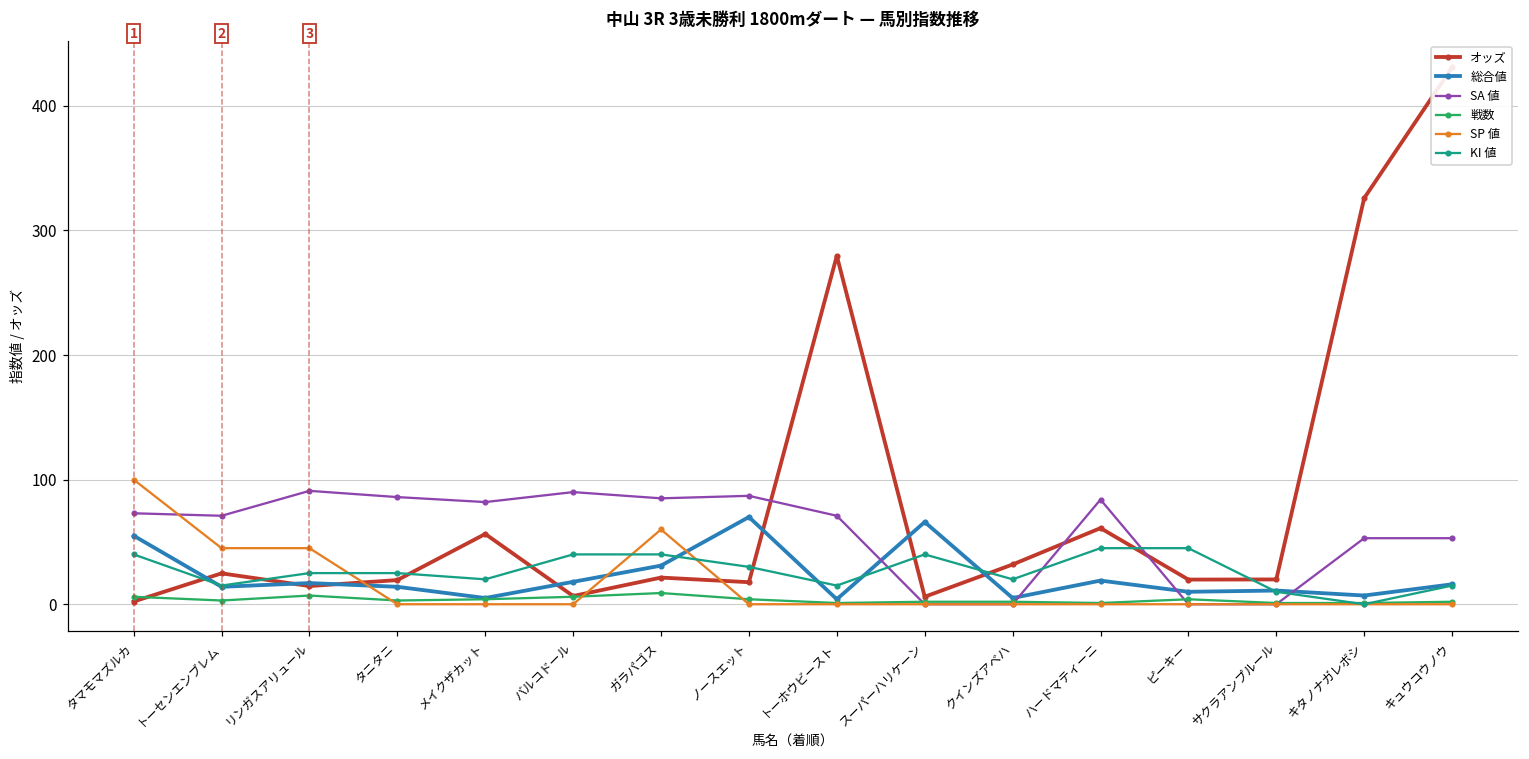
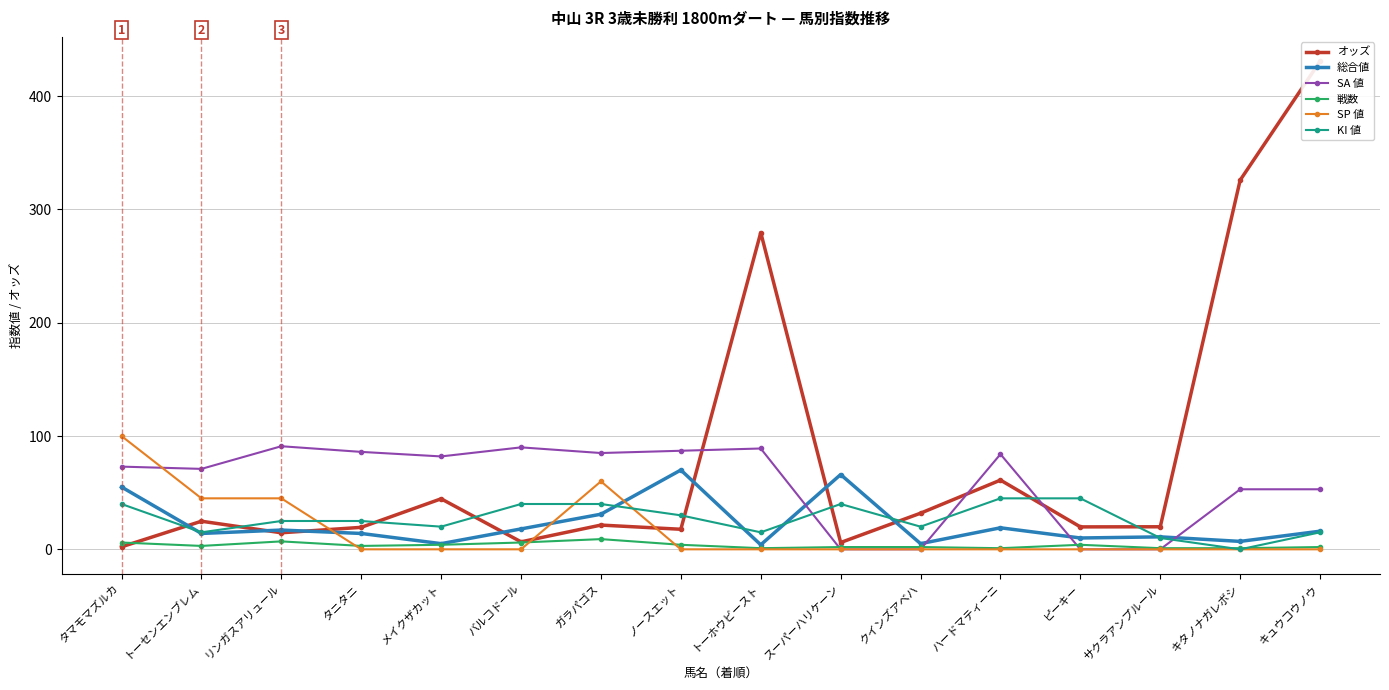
  {
    "オッズ": {
      "タマモマズルカ": 2,
      "トーセンエンブレム": 25,
      "リンガスアリュール": 15,
      "タニタニ": 19,
-     "メイクザカット": 56,
+     "メイクザカット": 45,
      "ガラパゴス": 21,
      "ノースエット": 18,
      "トーホウビースト": 280,
      "スーパーハリケーン": 6,
      "クインズアベハ": 32,
      "ハードマティーニ": 61,
      "ピーキー": 20,
      "サクラアンプルール": 20,
      "キタノナガレボシ": 326
    },
    "総合値": {
      "タマモマズルカ": 55,
      "リンガスアリュール": 17,
      "タニタニ": 14,
      "バルコドール": 18,
      "ガラパゴス": 31,
      "ノースエット": 70,
      "トーホウビースト": 4,
      "スーパーハリケーン": 66,
      "クインズアベハ": 5,
      "ハードマティーニ": 19,
      "ピーキー": 10,
      "キタノナガレボシ": 7
    },
    "SA 値": {
      "タマモマズルカ": 73,
      "トーセンエンブレム": 71,
      "リンガスアリュール": 91,
      "タニタニ": 86,
      "メイクザカット": 82,
      "バルコドール": 90,
      "ガラパゴス": 85,
      "ノースエット": 87,
-     "トーホウビースト": 71,
+     "トーホウビースト": 89,
      "ハードマティーニ": 84,
      "キタノナガレボシ": 53,
      "キュウコウノウ": 53
    },
    "SP 値": {
      "タマモマズルカ": 100,
      "トーセンエンブレム": 45,
      "リンガスアリュール": 45,
      "タニタニ": 0,
      "メイクザカット": 0,
      "バルコドール": 0,
      "ガラパゴス": 60,
      "ノースエット": 0
    }
  }
